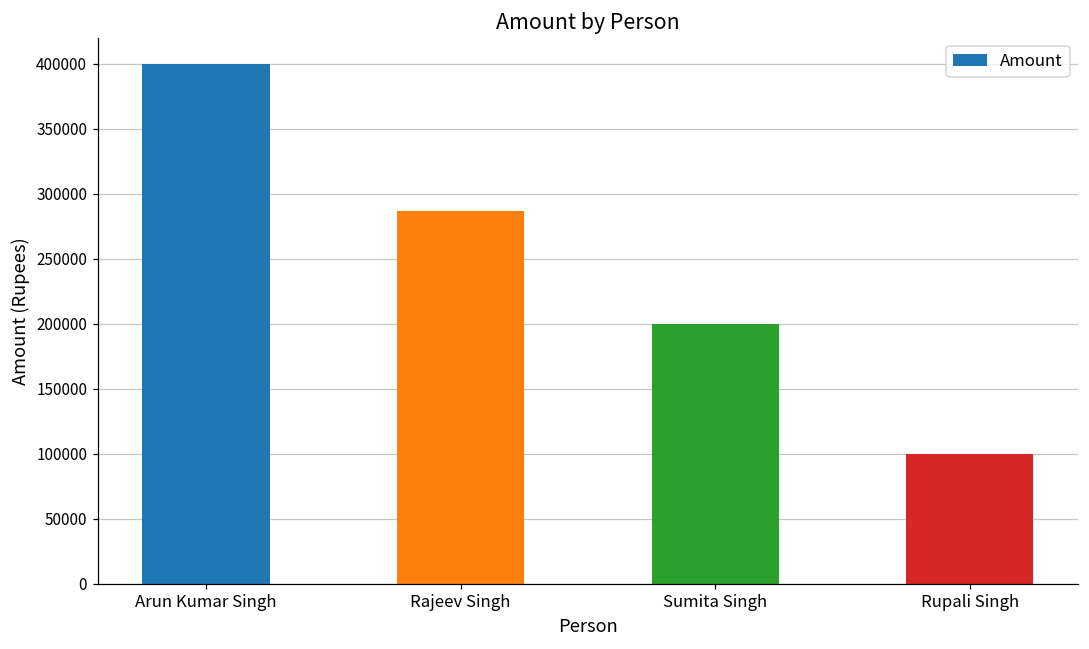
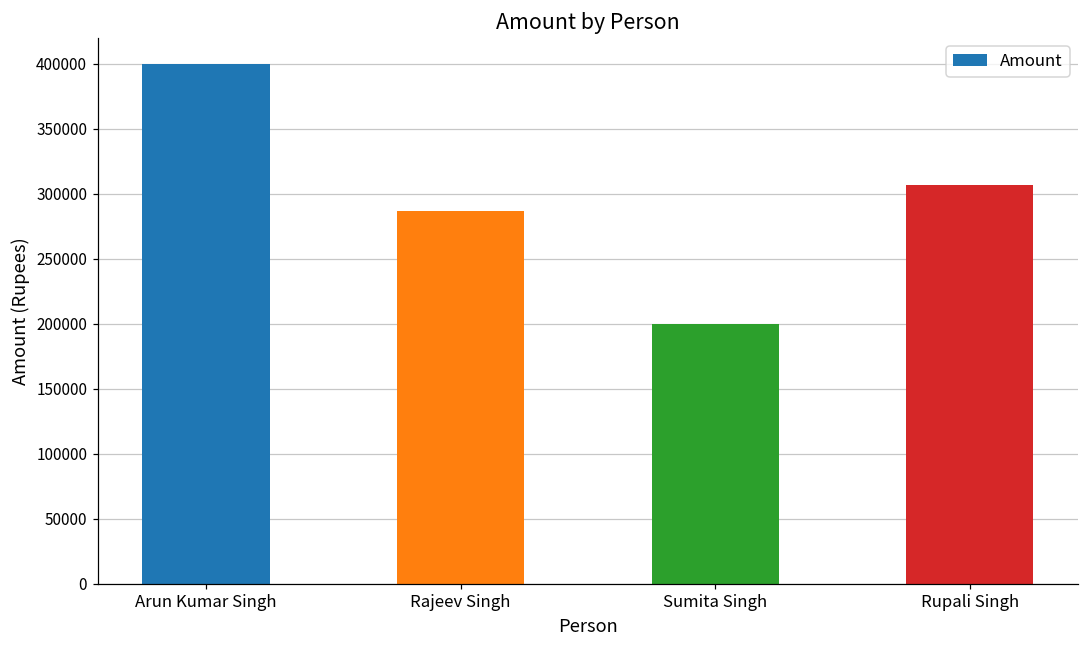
  {
    "Arun Kumar Singh": 400000,
    "Rajeev Singh": 287000,
    "Sumita Singh": 200000,
-   "Rupali Singh": 100000
+   "Rupali Singh": 307000
  }
